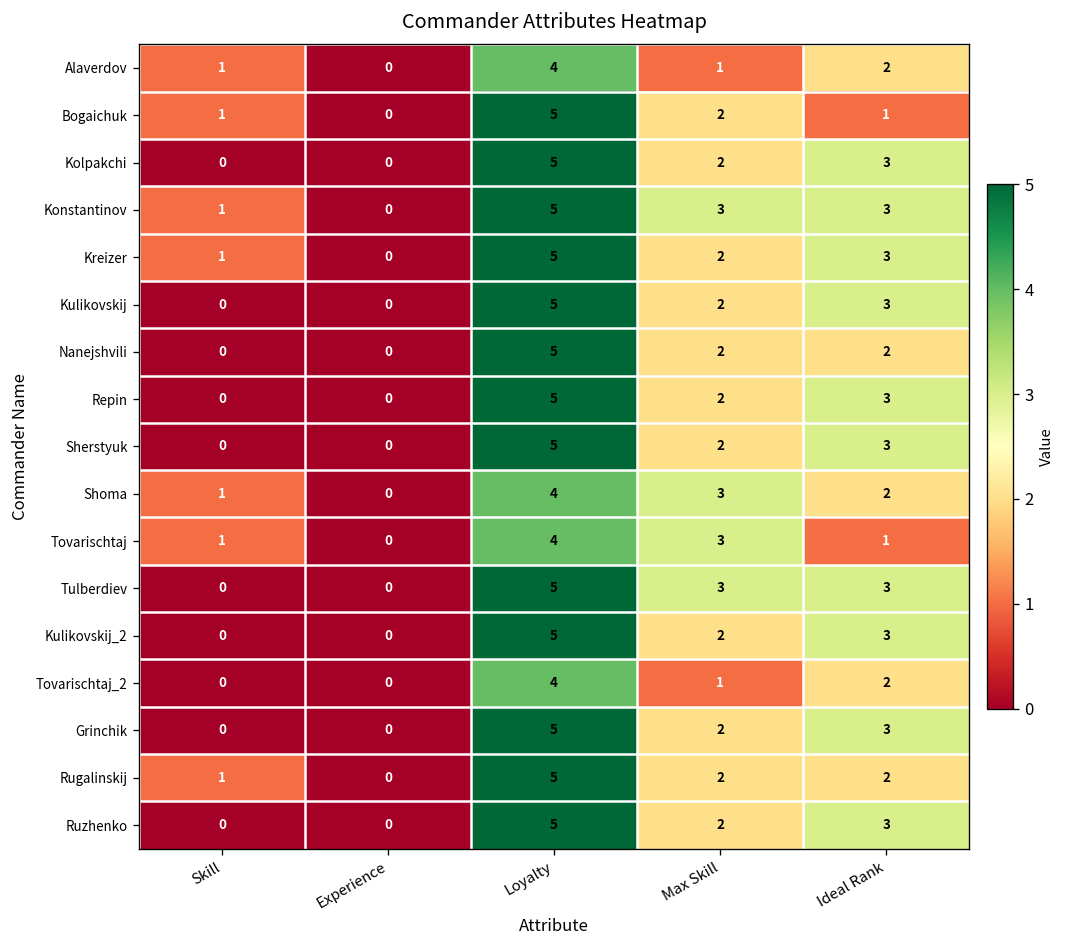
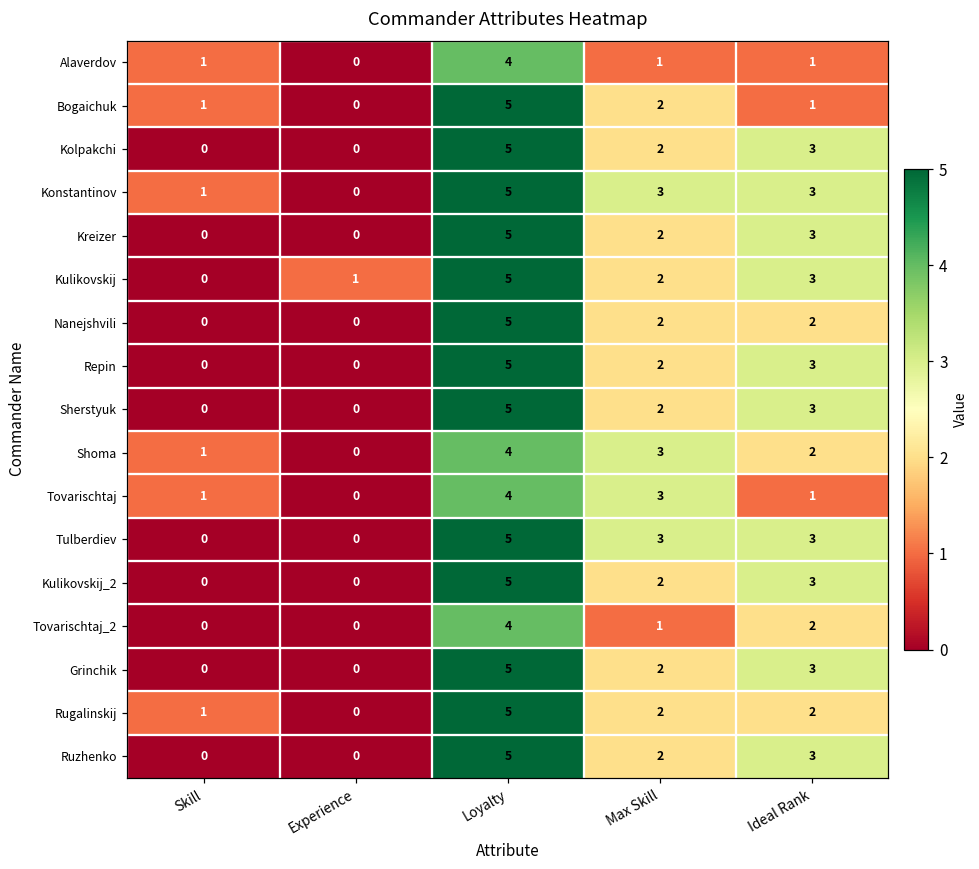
  {
    "Alaverdov": {
      "Skill": 1,
      "Experience": 0,
      "Loyalty": 4,
      "Max Skill": 1,
-     "Ideal Rank": 2
+     "Ideal Rank": 1
    },
    "Bogaichuk": {
      "Skill": 1,
      "Experience": 0,
      "Loyalty": 5,
      "Max Skill": 2,
      "Ideal Rank": 1
    },
    "Kolpakchi": {
      "Skill": 0,
      "Experience": 0,
      "Loyalty": 5,
      "Max Skill": 2,
      "Ideal Rank": 3
    },
    "Konstantinov": {
      "Skill": 1,
      "Experience": 0,
      "Loyalty": 5,
      "Max Skill": 3,
      "Ideal Rank": 3
    },
    "Kreizer": {
-     "Skill": 1,
+     "Skill": 0,
      "Experience": 0,
      "Loyalty": 5,
      "Max Skill": 2,
      "Ideal Rank": 3
    },
    "Kulikovskij": {
      "Skill": 0,
-     "Experience": 0,
+     "Experience": 1,
      "Loyalty": 5,
      "Max Skill": 2,
      "Ideal Rank": 3
    },
    "Nanejshvili": {
      "Skill": 0,
      "Experience": 0,
      "Loyalty": 5,
      "Max Skill": 2,
      "Ideal Rank": 2
    },
    "Repin": {
      "Skill": 0,
      "Experience": 0,
      "Loyalty": 5,
      "Max Skill": 2,
      "Ideal Rank": 3
    },
    "Sherstyuk": {
      "Skill": 0,
      "Experience": 0,
      "Loyalty": 5,
      "Max Skill": 2,
      "Ideal Rank": 3
    },
    "Shoma": {
      "Skill": 1,
      "Experience": 0,
      "Loyalty": 4,
      "Max Skill": 3,
      "Ideal Rank": 2
    },
    "Tovarischtaj": {
      "Skill": 1,
      "Experience": 0,
      "Loyalty": 4,
      "Max Skill": 3,
      "Ideal Rank": 1
    },
    "Tulberdiev": {
      "Skill": 0,
      "Experience": 0,
      "Loyalty": 5,
      "Max Skill": 3,
      "Ideal Rank": 3
    },
    "Kulikovskij_2": {
      "Skill": 0,
      "Experience": 0,
      "Loyalty": 5,
      "Max Skill": 2,
      "Ideal Rank": 3
    },
    "Tovarischtaj_2": {
      "Skill": 0,
      "Experience": 0,
      "Loyalty": 4,
      "Max Skill": 1,
      "Ideal Rank": 2
    },
    "Grinchik": {
      "Skill": 0,
      "Experience": 0,
      "Loyalty": 5,
      "Max Skill": 2,
      "Ideal Rank": 3
    },
    "Rugalinskij": {
      "Skill": 1,
      "Experience": 0,
      "Loyalty": 5,
      "Max Skill": 2,
      "Ideal Rank": 2
    },
    "Ruzhenko": {
      "Skill": 0,
      "Experience": 0,
      "Loyalty": 5,
      "Max Skill": 2,
      "Ideal Rank": 3
    }
  }
